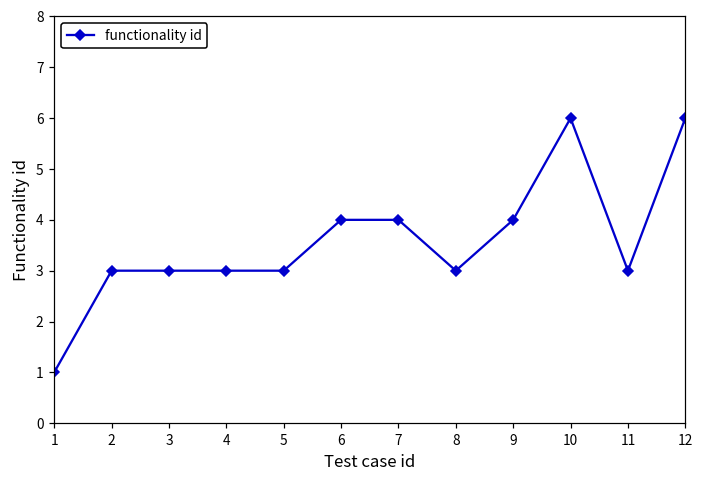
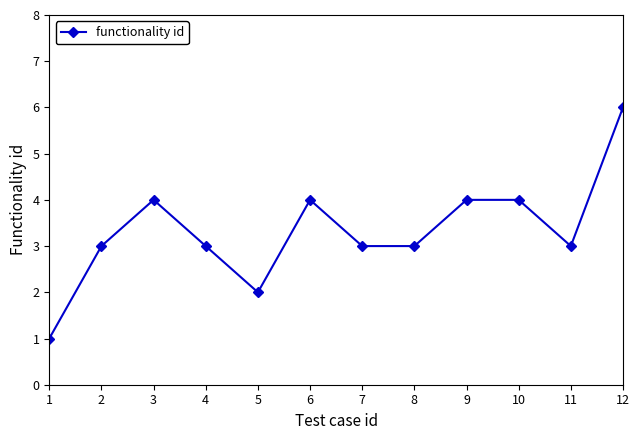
  {
    "1": 1,
    "2": 3,
-   "3": 3,
+   "3": 4,
    "4": 3,
-   "5": 3,
+   "5": 2,
    "6": 4,
-   "7": 4,
+   "7": 3,
    "8": 3,
    "9": 4,
-   "10": 6,
+   "10": 4,
    "11": 3,
    "12": 6
  }
